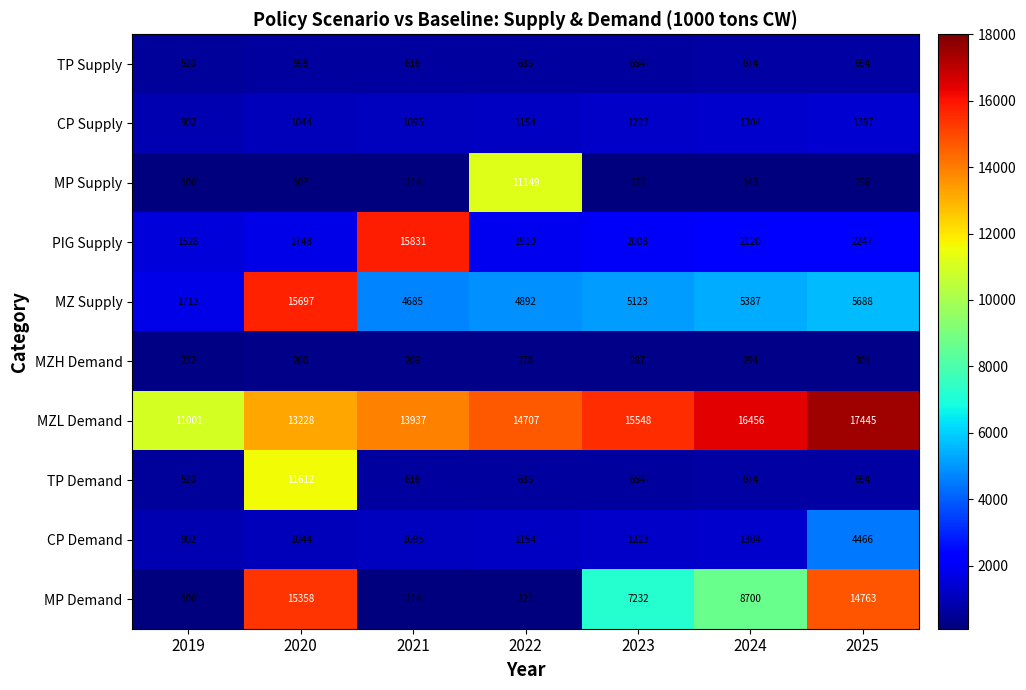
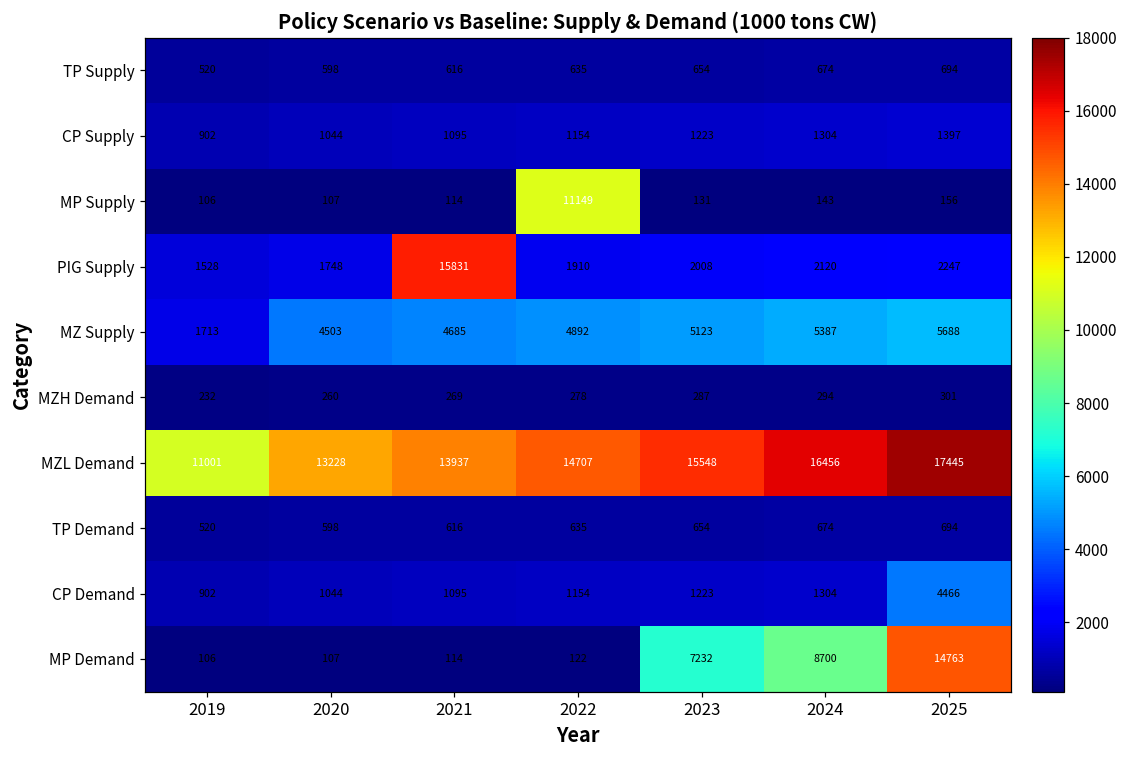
  {
    "TP Supply": {
      "2019": 520,
      "2020": 598,
      "2021": 616,
      "2022": 635,
      "2023": 654,
      "2024": 674,
      "2025": 694
    },
    "CP Supply": {
      "2019": 902,
      "2020": 1044,
      "2021": 1095,
      "2022": 1154,
      "2023": 1223,
      "2024": 1304,
      "2025": 1397
    },
    "MP Supply": {
      "2019": 106,
      "2020": 107,
      "2021": 114,
      "2022": 11149,
      "2023": 131,
      "2024": 143,
      "2025": 156
    },
    "PIG Supply": {
      "2019": 1528,
      "2020": 1748,
      "2021": 15831,
      "2022": 1910,
      "2023": 2008,
      "2024": 2120,
      "2025": 2247
    },
    "MZ Supply": {
      "2019": 1713,
-     "2020": 15697,
+     "2020": 4503,
      "2021": 4685,
      "2022": 4892,
      "2023": 5123,
      "2024": 5387,
      "2025": 5688
    },
    "MZH Demand": {
      "2019": 232,
      "2020": 260,
      "2021": 269,
      "2022": 278,
      "2023": 287,
      "2024": 294,
      "2025": 301
    },
    "MZL Demand": {
      "2019": 11001,
      "2020": 13228,
      "2021": 13937,
      "2022": 14707,
      "2023": 15548,
      "2024": 16456,
      "2025": 17445
    },
    "TP Demand": {
      "2019": 520,
-     "2020": 11612,
+     "2020": 598,
      "2021": 616,
      "2022": 635,
      "2023": 654,
      "2024": 674,
      "2025": 694
    },
    "CP Demand": {
      "2019": 902,
      "2020": 1044,
      "2021": 1095,
      "2022": 1154,
      "2023": 1223,
      "2024": 1304,
      "2025": 4466
    },
    "MP Demand": {
      "2019": 106,
-     "2020": 15358,
+     "2020": 107,
      "2021": 114,
      "2022": 122,
      "2023": 7232,
      "2024": 8700,
      "2025": 14763
    }
  }
